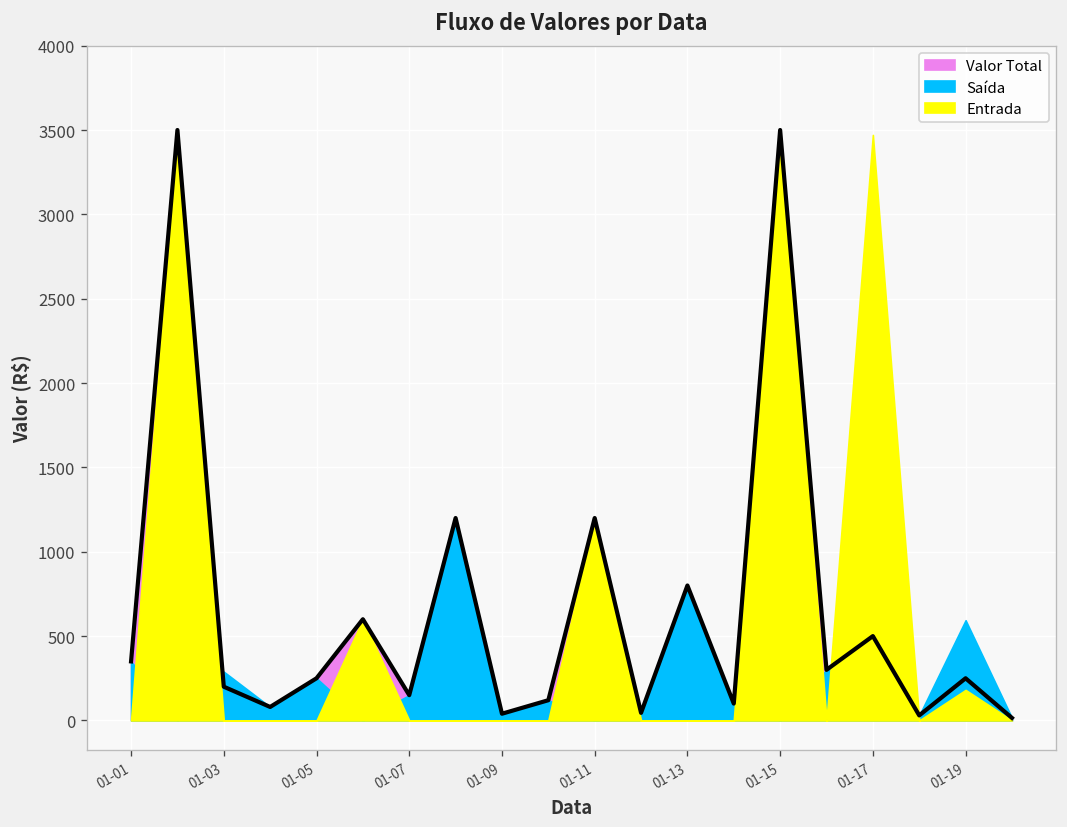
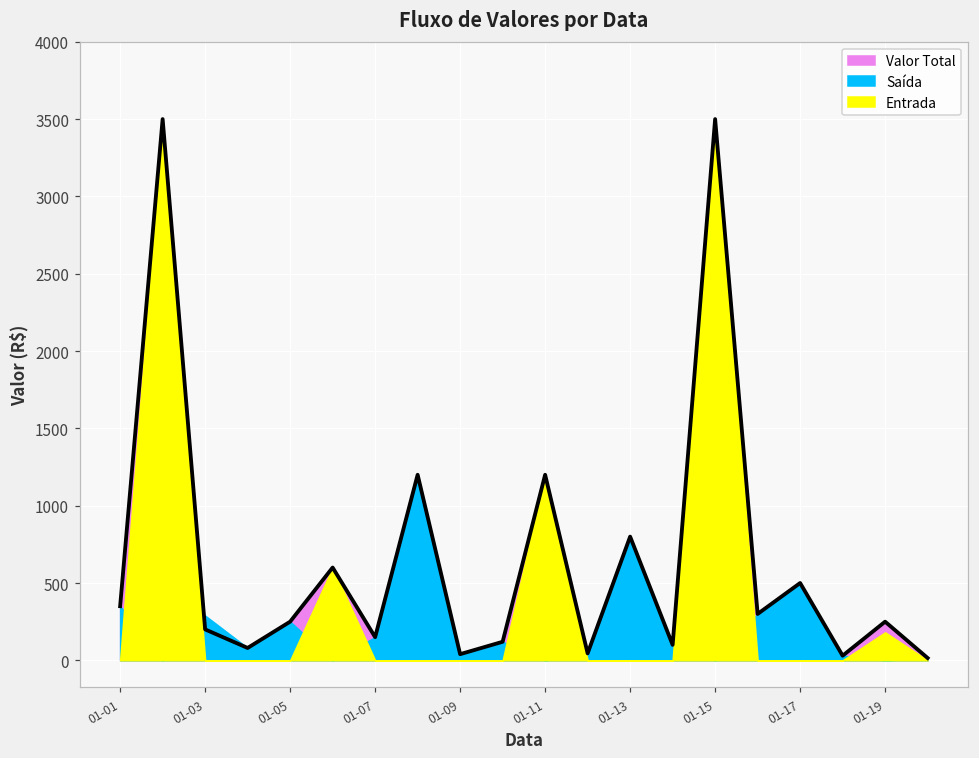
  {
    "Valor Total": {
      "01-03": 200,
      "01-19": 250
    },
    "Saída": {
      "01-03": 290,
-     "01-19": 590
+     "01-19": 0
    },
    "Entrada": {
      "01-01": 0,
      "01-03": 0,
      "01-05": 0,
      "01-07": 0,
      "01-09": 0,
      "01-13": 0,
-     "01-17": 3470,
+     "01-17": 0,
      "01-19": 180
    }
  }
